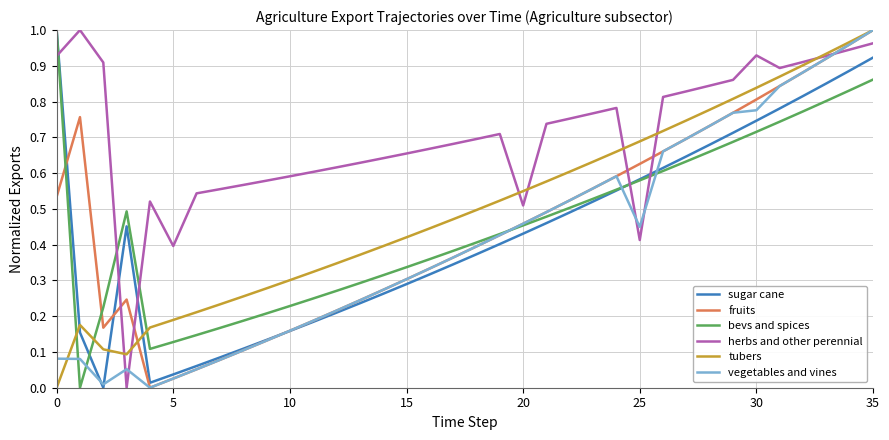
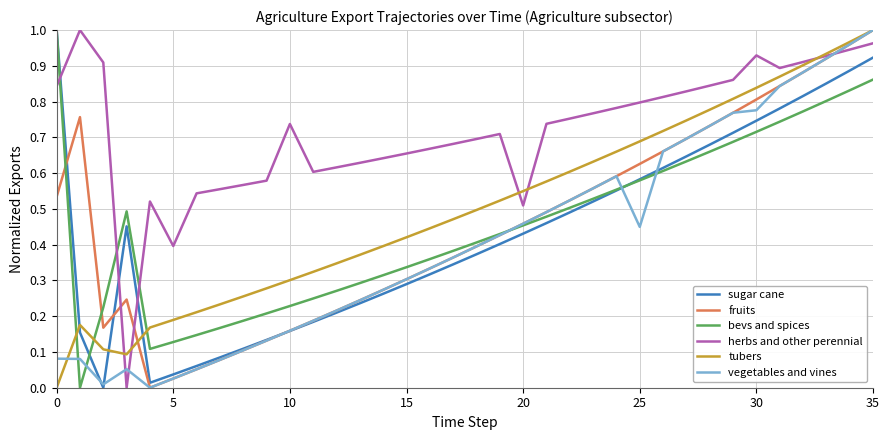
  {
    "sugar cane": {
      "5": 0.04,
      "15": 0.29,
      "20": 0.43,
      "30": 0.75,
      "35": 0.92
    },
    "bevs and spices": {
      "5": 0.13,
      "10": 0.23,
      "15": 0.34,
      "30": 0.72,
      "35": 0.86
    },
    "herbs and other perennial": {
-     "0": 0.93,
+     "0": 0.84,
      "5": 0.40,
-     "10": 0.59,
+     "10": 0.74,
      "15": 0.65,
      "20": 0.51,
-     "25": 0.41,
+     "25": 0.80,
      "30": 0.93,
      "35": 0.96
    },
    "vegetables and vines": {
      "0": 0.08,
      "25": 0.45,
      "30": 0.78
    }
  }
